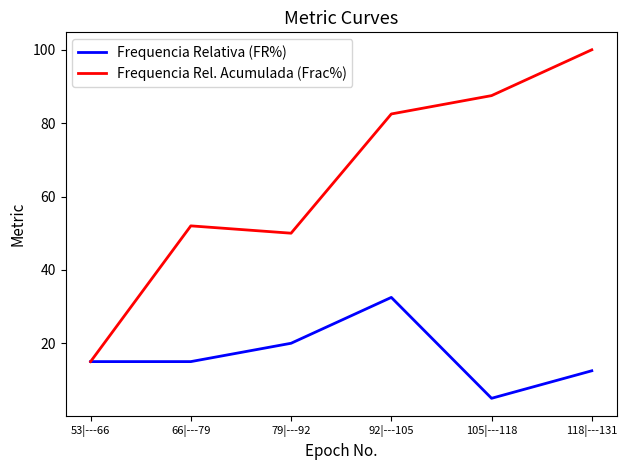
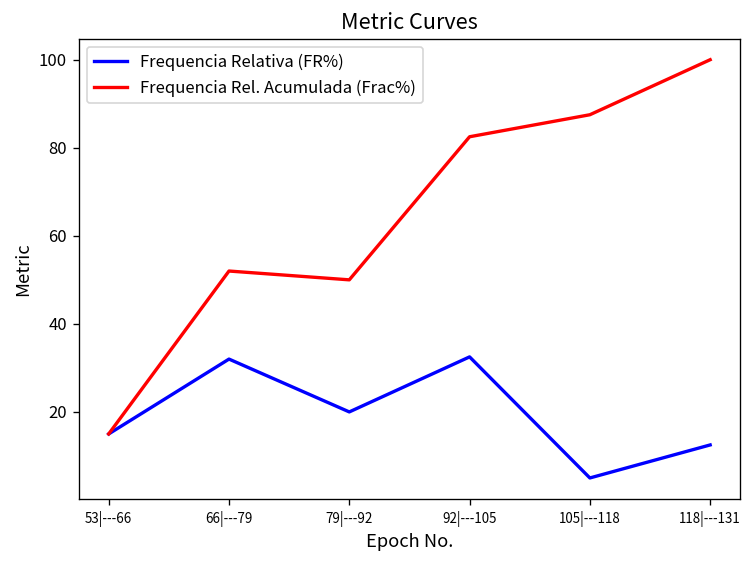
  {
    "Frequencia Relativa (FR%)": {
-     "66|---79": 15,
+     "66|---79": 32,
      "79|---92": 20,
      "92|---105": 33,
      "105|---118": 5,
      "118|---131": 13
    },
    "Frequencia Rel. Acumulada (Frac%)": {
      "66|---79": 52,
      "79|---92": 50,
      "92|---105": 83,
      "105|---118": 88,
      "118|---131": 100
    }
  }
